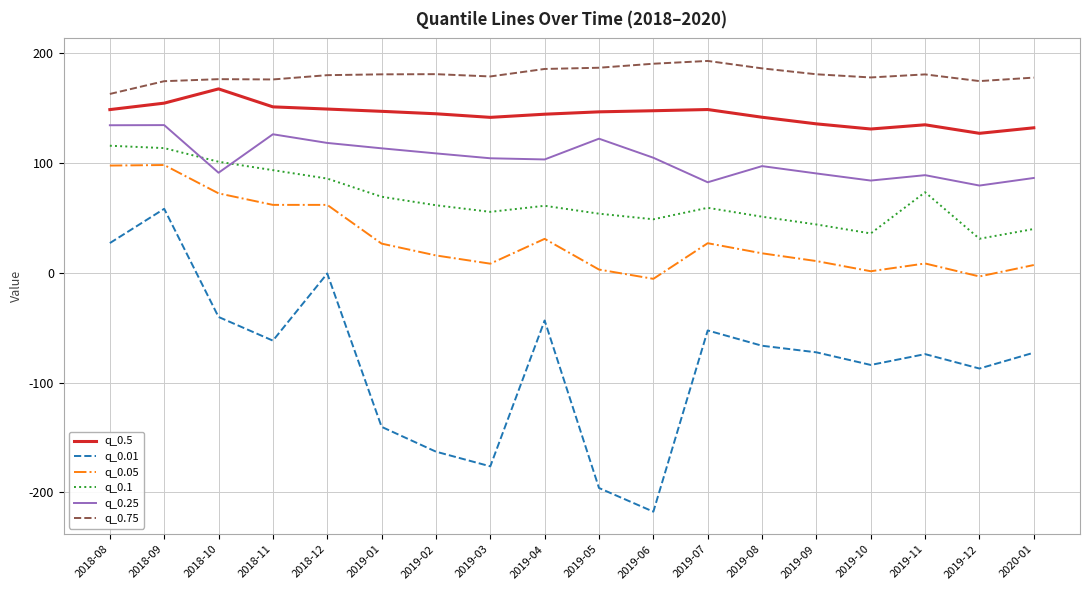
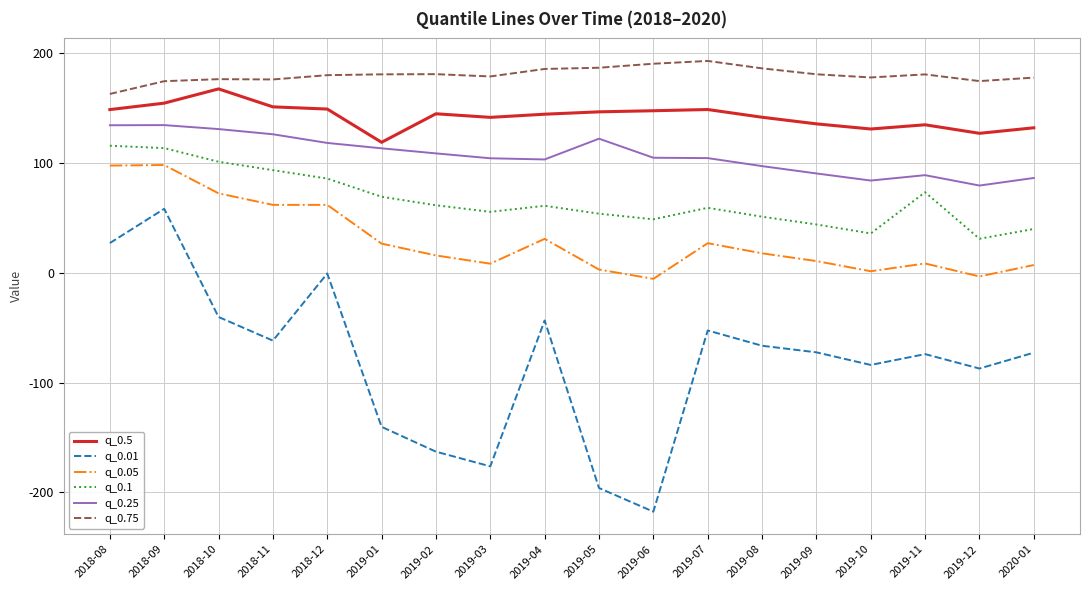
  {
    "q_0.5": {
      "2018-08": 149,
      "2018-09": 155,
      "2018-10": 168,
      "2018-11": 151,
      "2018-12": 149,
-     "2019-01": 147,
+     "2019-01": 119,
      "2019-02": 145,
      "2019-03": 142,
      "2019-04": 145,
      "2019-05": 147,
      "2019-06": 148,
      "2019-07": 149,
      "2019-08": 142,
      "2019-09": 136,
      "2019-10": 131,
      "2019-11": 135,
      "2019-12": 127,
      "2020-01": 132
    },
    "q_0.01": {
      "2018-08": 27,
      "2018-09": 58,
      "2018-10": -40,
      "2018-11": -62,
      "2018-12": 0,
      "2019-01": -140,
      "2019-02": -163,
      "2019-03": -176,
      "2019-04": -43,
      "2019-05": -196,
      "2019-06": -218,
      "2019-07": -52,
      "2019-08": -66,
      "2019-09": -72,
      "2019-10": -84,
      "2019-11": -74,
      "2019-12": -87,
      "2020-01": -73
    },
    "q_0.05": {
      "2018-08": 98,
      "2018-09": 98,
      "2018-10": 73,
      "2018-11": 62,
      "2018-12": 62,
      "2019-01": 27,
      "2019-02": 16,
      "2019-03": 8,
      "2019-04": 31,
      "2019-05": 3,
      "2019-06": -5,
      "2019-07": 27,
      "2019-08": 18,
      "2019-09": 11,
      "2019-10": 2,
      "2019-11": 9,
      "2019-12": -3,
      "2020-01": 7
    },
    "q_0.1": {
      "2018-08": 116,
      "2018-09": 114,
      "2018-10": 101,
      "2018-11": 94,
      "2018-12": 86,
      "2019-01": 69,
      "2019-02": 62,
      "2019-03": 56,
      "2019-04": 61,
      "2019-05": 54,
      "2019-06": 49,
      "2019-07": 59,
      "2019-08": 51,
      "2019-09": 44,
      "2019-10": 36,
      "2019-11": 74,
      "2019-12": 31,
      "2020-01": 40
    },
    "q_0.25": {
      "2018-08": 135,
      "2018-09": 135,
-     "2018-10": 91,
+     "2018-10": 131,
      "2018-11": 126,
      "2018-12": 118,
      "2019-01": 114,
      "2019-02": 109,
      "2019-03": 105,
      "2019-04": 103,
      "2019-05": 122,
      "2019-06": 105,
-     "2019-07": 83,
+     "2019-07": 105,
      "2019-08": 97,
      "2019-09": 91,
      "2019-10": 84,
      "2019-11": 89,
      "2019-12": 80,
      "2020-01": 87
    },
    "q_0.75": {
      "2018-08": 163,
      "2018-09": 175,
      "2018-10": 177,
      "2018-11": 176,
      "2018-12": 180,
      "2019-01": 181,
      "2019-02": 181,
      "2019-03": 179,
      "2019-04": 186,
      "2019-05": 187,
      "2019-06": 191,
      "2019-07": 193,
      "2019-08": 186,
      "2019-09": 181,
      "2019-10": 178,
      "2019-11": 181,
      "2019-12": 175,
      "2020-01": 178
    }
  }
